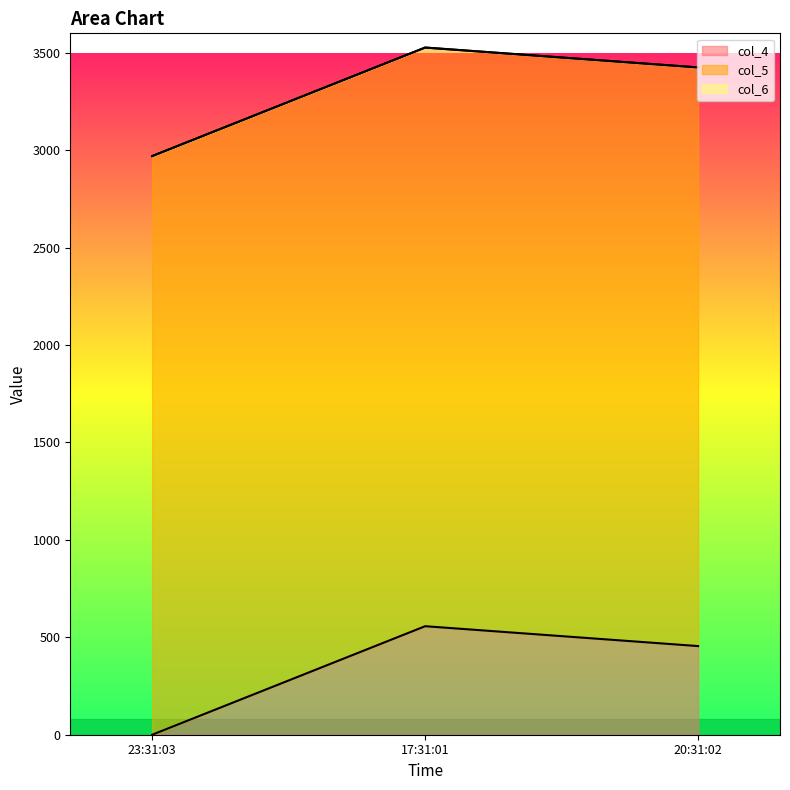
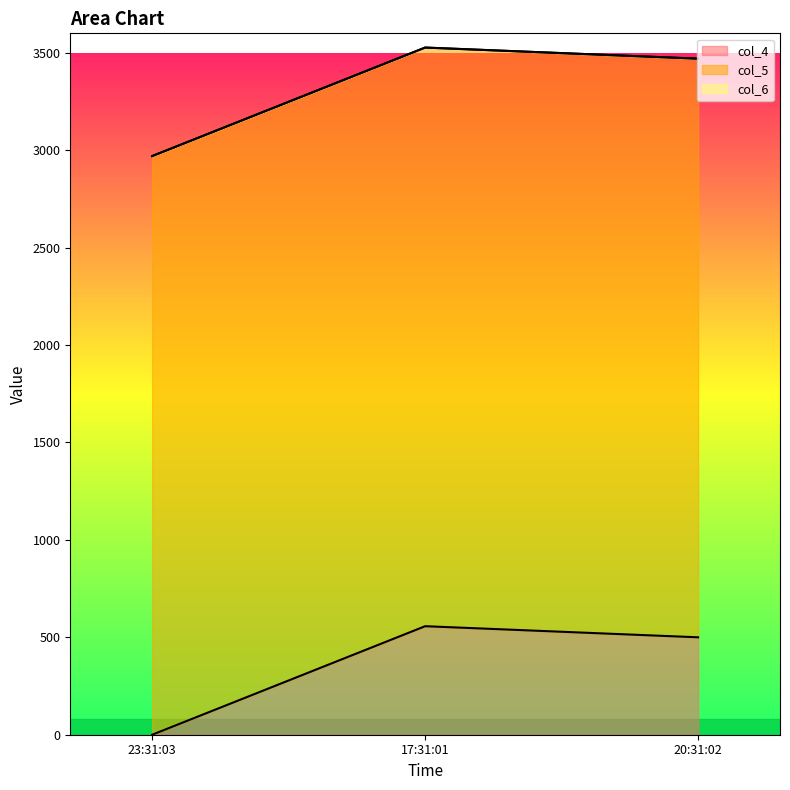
  {
    "col_4": {
      "17:31:01": 560,
-     "20:31:02": 460
+     "20:31:02": 500
    }
  }
